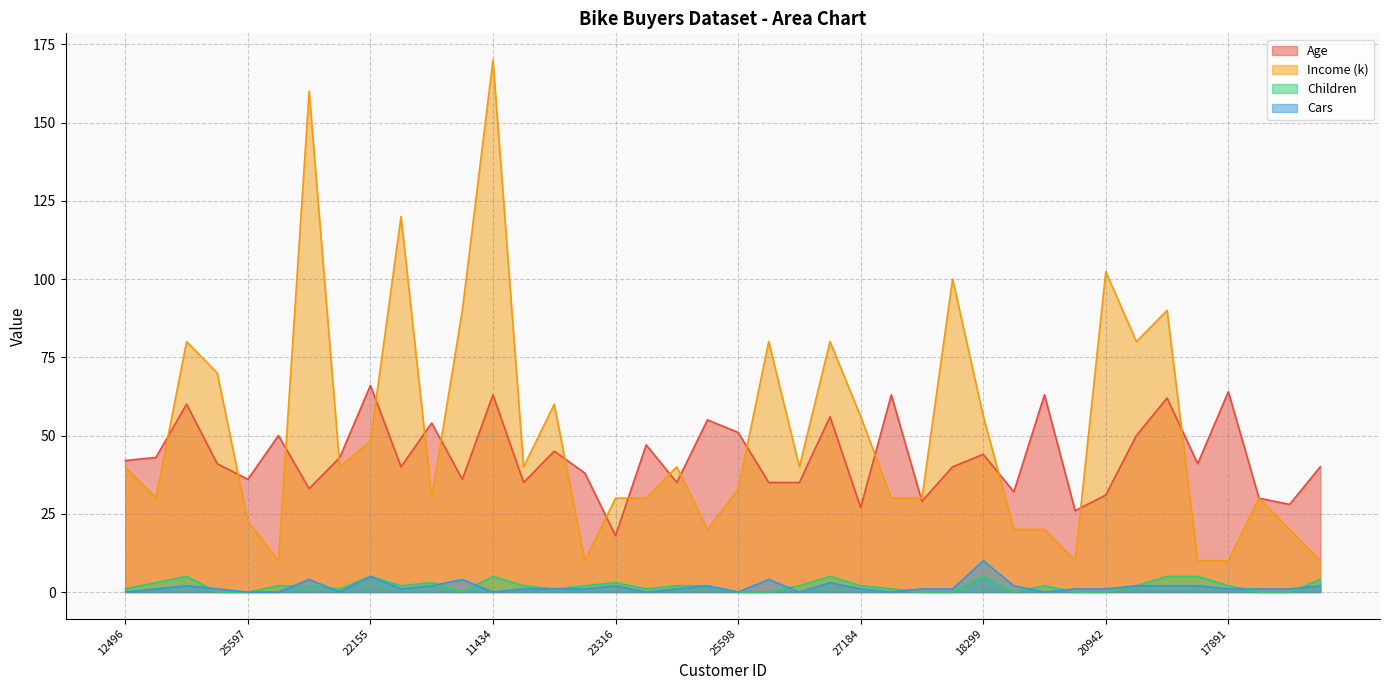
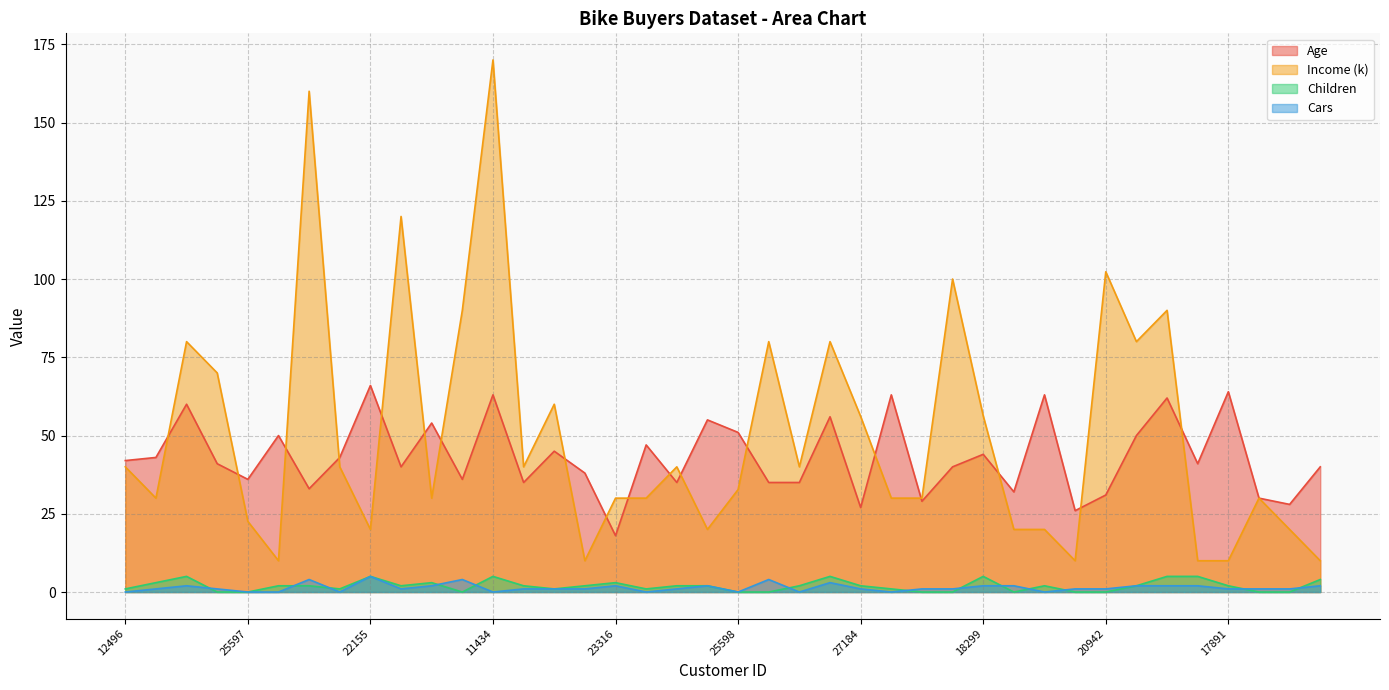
  {
    "Age": {
      "12496": 42,
      "25597": 36,
      "22155": 66,
      "11434": 63,
      "23316": 18,
      "25598": 51,
      "27184": 27,
      "18299": 44,
      "20942": 31,
      "17891": 64
    },
    "Income (k)": {
      "12496": 40,
      "25597": 23,
-     "22155": 48,
+     "22155": 20,
      "11434": 170,
      "23316": 30,
      "25598": 33,
      "27184": 56,
      "18299": 56,
      "20942": 102,
      "17891": 10
    },
    "Children": {
      "12496": 1,
      "11434": 5,
      "23316": 3,
      "27184": 2,
      "18299": 5,
      "20942": 0,
      "17891": 2
    },
    "Cars": {
      "12496": 0,
      "11434": 0,
      "23316": 2,
      "27184": 1,
-     "18299": 10,
+     "18299": 2,
      "20942": 1,
      "17891": 1
    }
  }
